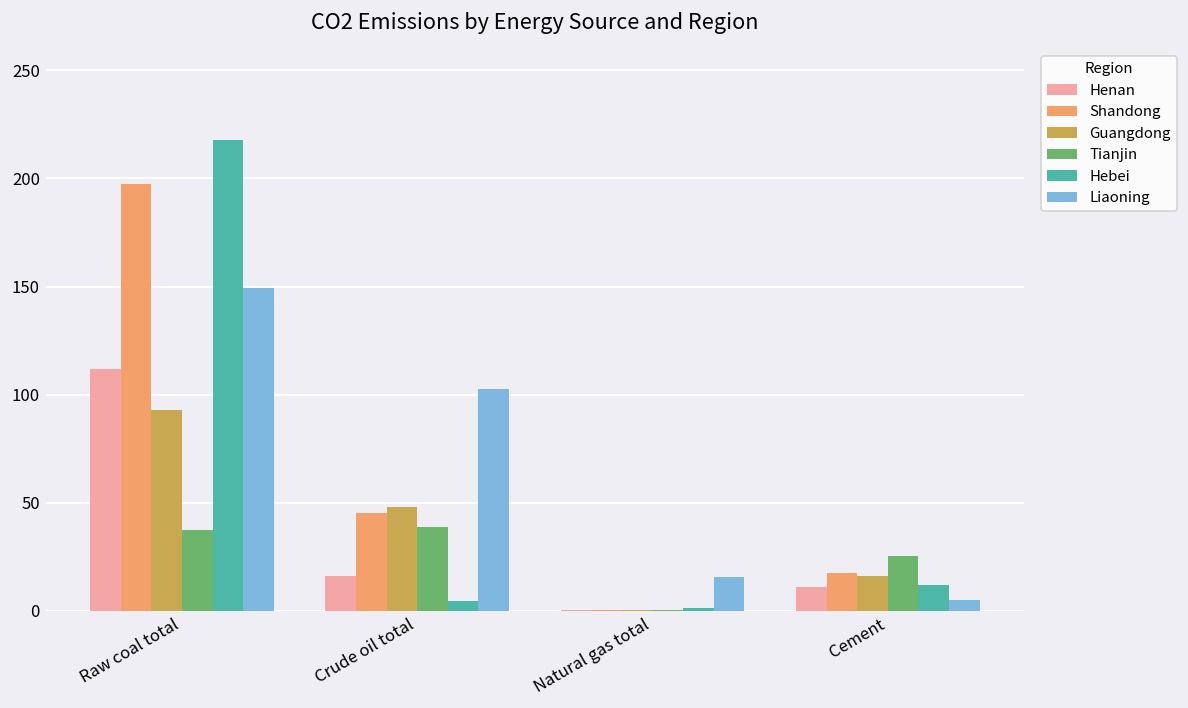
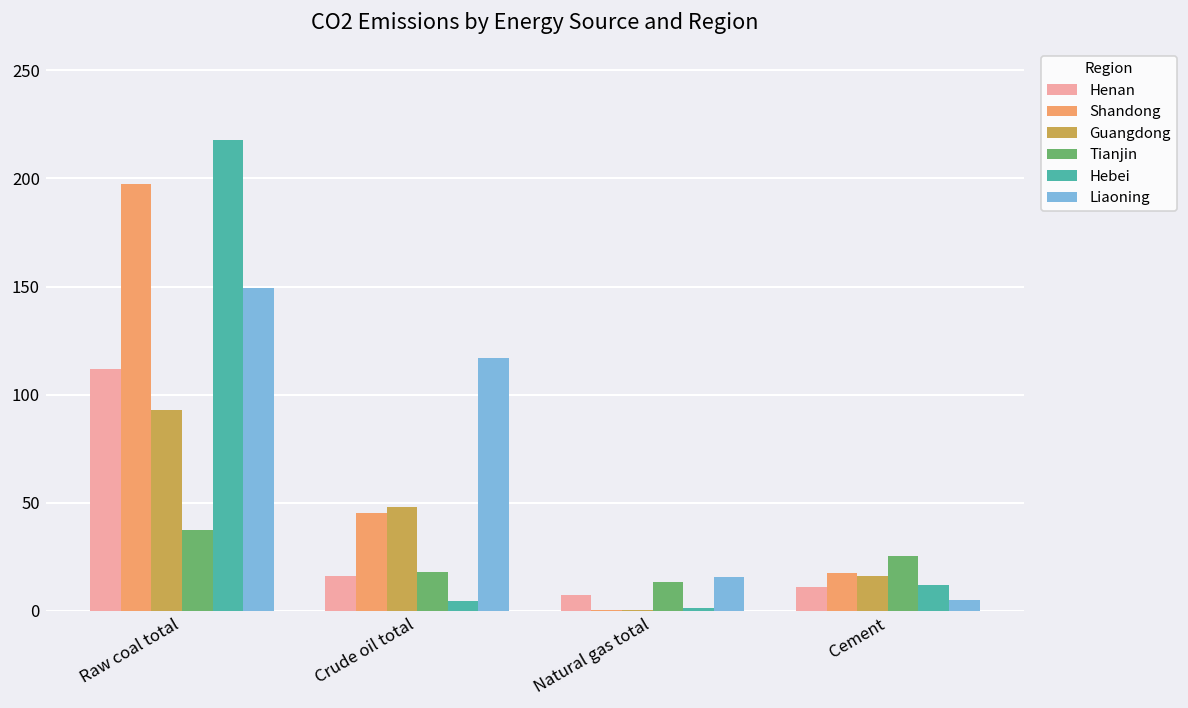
  {
    "Henan": {
      "Raw coal total": 112,
      "Crude oil total": 16,
-     "Natural gas total": 1,
+     "Natural gas total": 8,
      "Cement": 11
    },
    "Tianjin": {
      "Raw coal total": 37,
-     "Crude oil total": 39,
-     "Natural gas total": 1,
+     "Crude oil total": 18,
+     "Natural gas total": 13,
      "Cement": 25
    },
    "Hebei": {
      "Raw coal total": 218,
      "Crude oil total": 4,
      "Cement": 12
    },
    "Liaoning": {
      "Raw coal total": 149,
-     "Crude oil total": 102,
+     "Crude oil total": 117,
      "Natural gas total": 16,
      "Cement": 5
    }
  }
